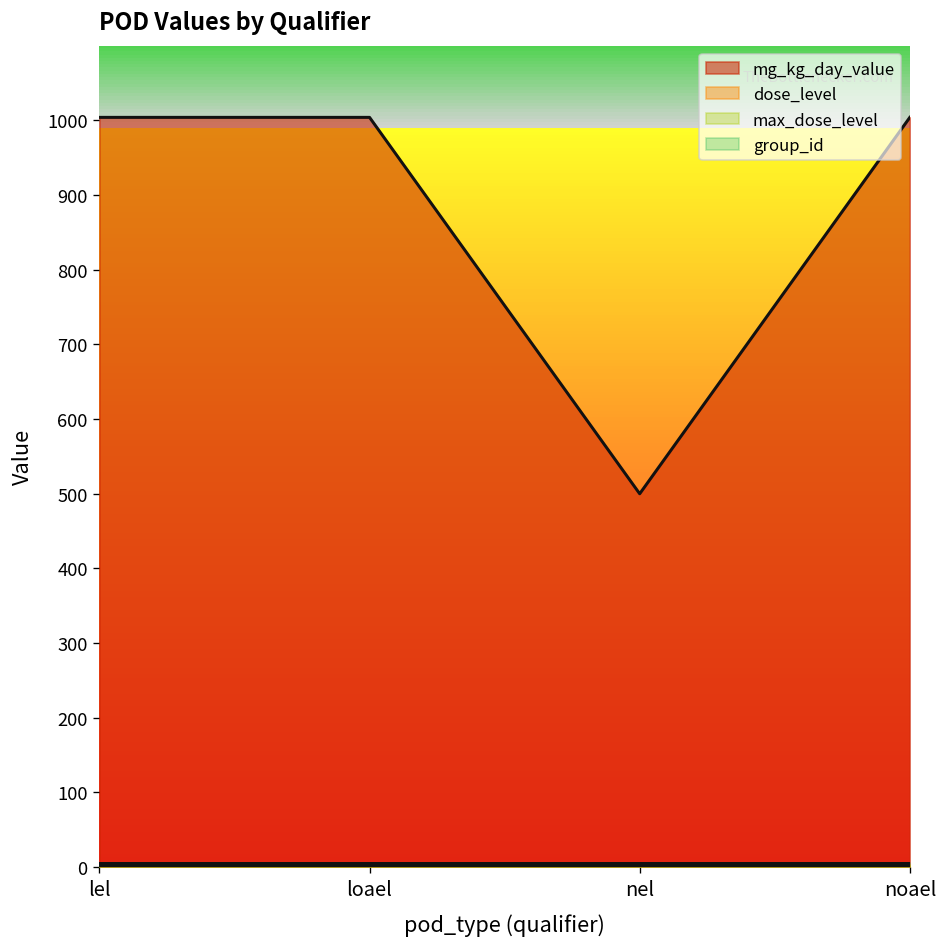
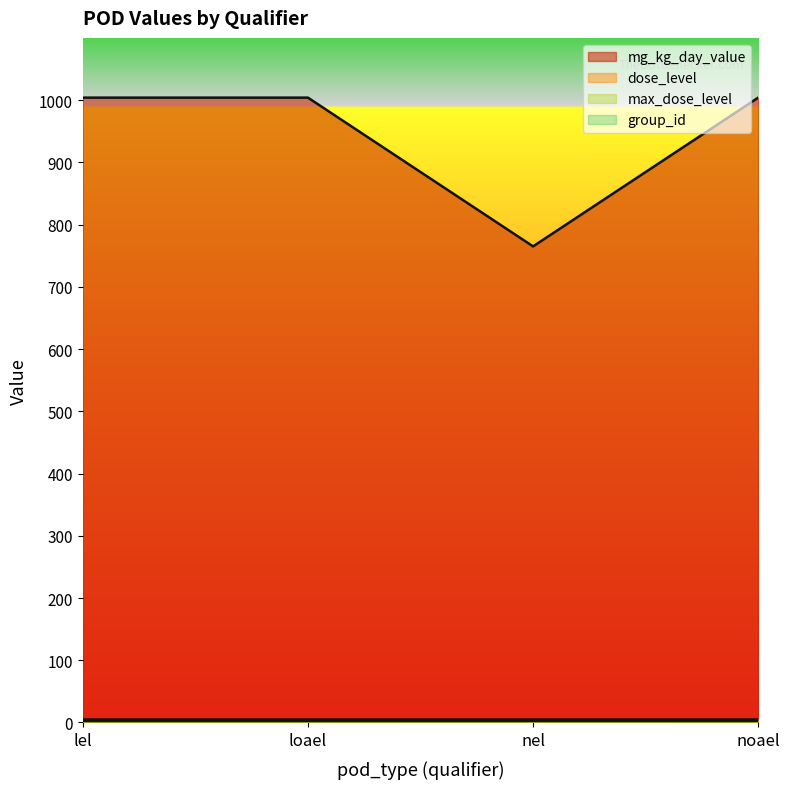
  {
    "mg_kg_day_value": {
      "lel": 1000,
      "loael": 1000,
-     "nel": 500,
+     "nel": 770,
      "noael": 1000
    }
  }
